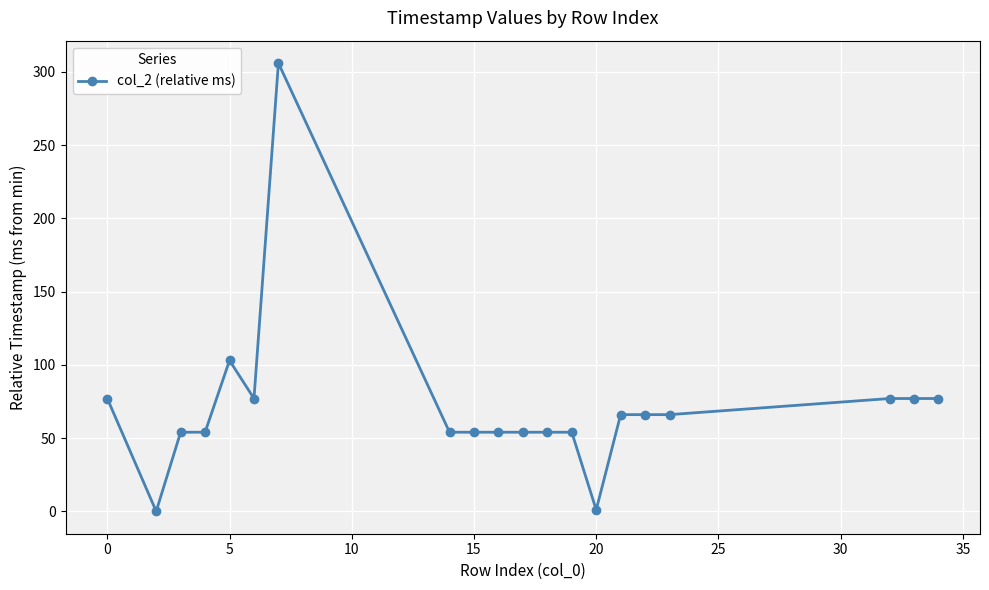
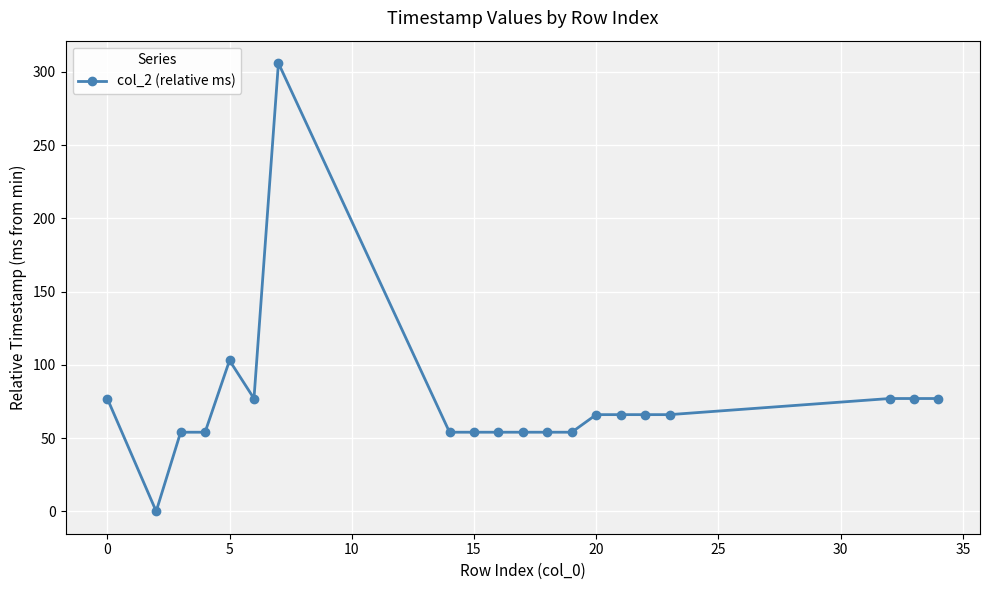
  {
    "0": 77,
    "5": 103,
    "15": 54,
-   "20": 1
+   "20": 66
  }
